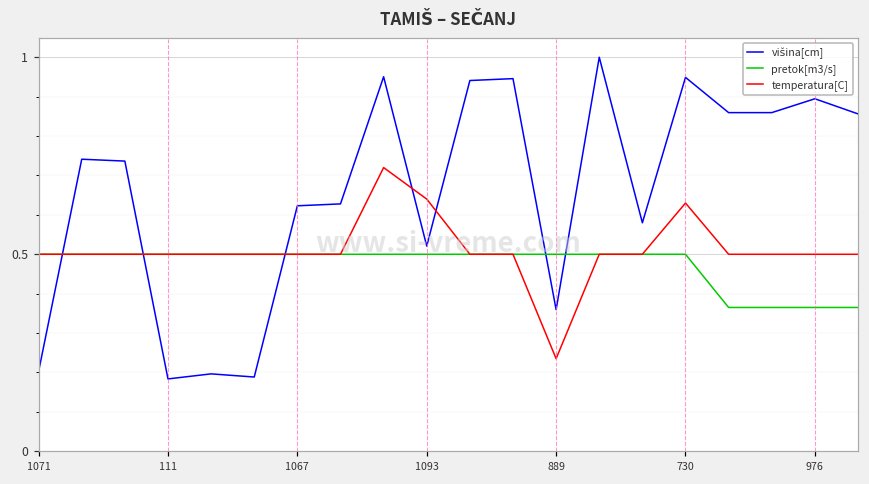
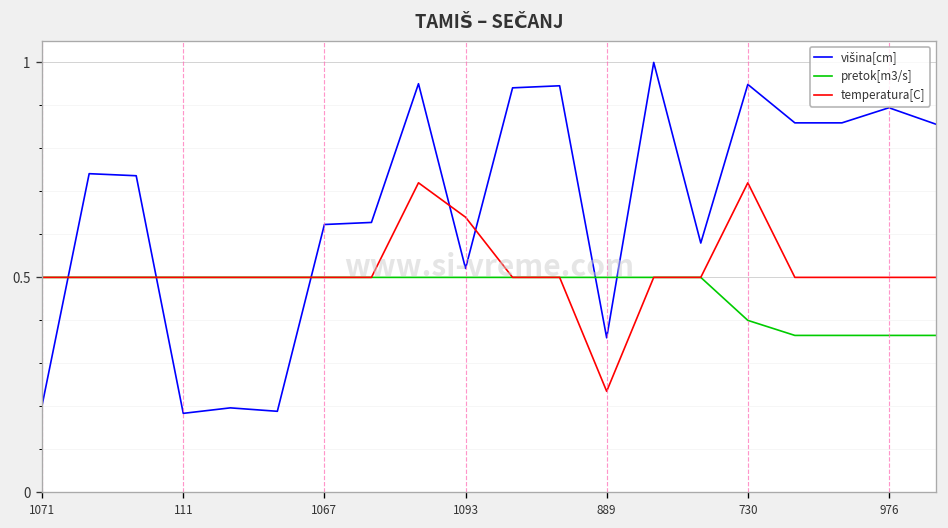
  {
    "višina[cm]": {
      "1071": 0.20,
      "111": 0.18,
      "1067": 0.62,
      "1093": 0.52,
      "889": 0.36,
      "730": 0.95,
      "976": 0.89
    },
    "pretok[m3/s]": {
      "1093": 0.5,
      "889": 0.5,
-     "730": 0.5,
+     "730": 0.4,
      "976": 0.37
    },
    "temperatura[C]": {
      "1093": 0.64,
      "889": 0.24,
-     "730": 0.63,
+     "730": 0.72,
      "976": 0.50
    }
  }
